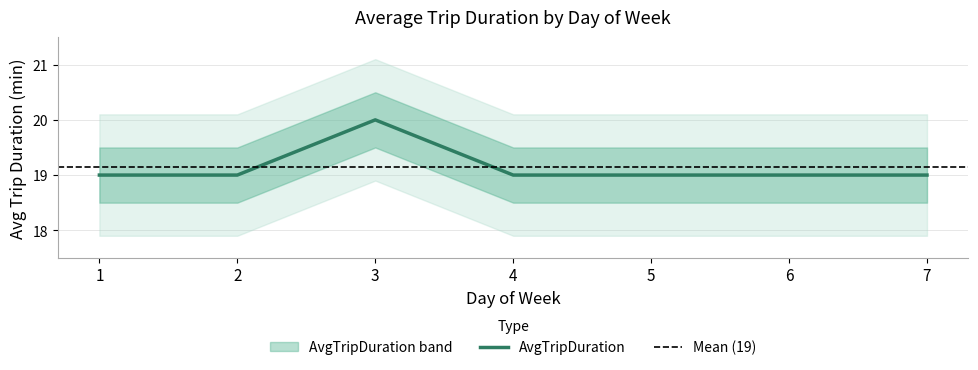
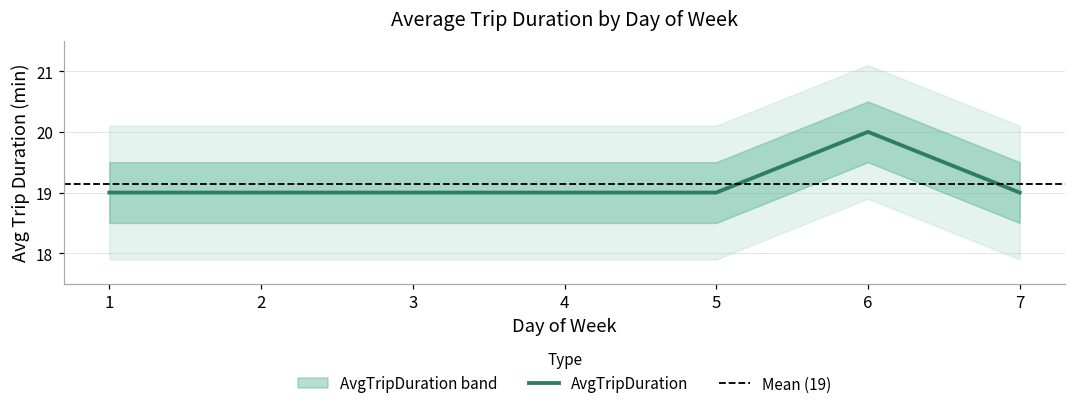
  {
    "AvgTripDuration": {
      "1": 19,
      "2": 19,
-     "3": 20,
+     "3": 19,
      "4": 19,
      "5": 19,
-     "6": 19,
+     "6": 20,
      "7": 19
    }
  }
